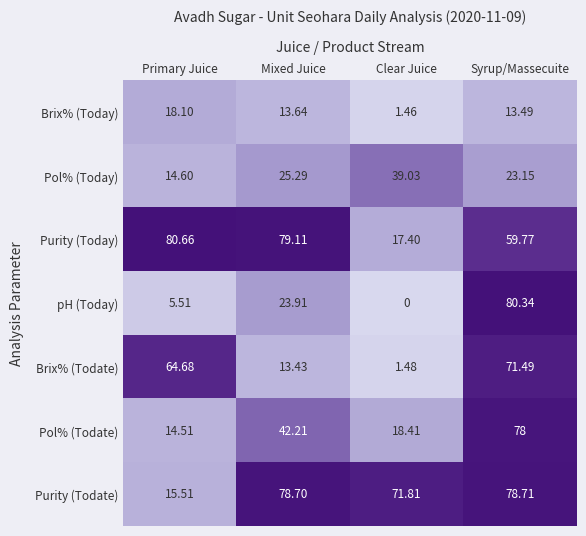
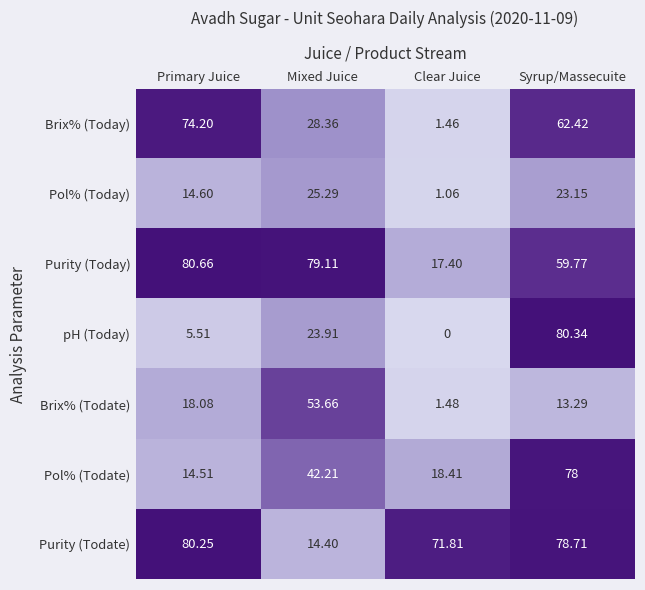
  {
    "Brix% (Today)": {
-     "Primary Juice": 18.10,
-     "Mixed Juice": 13.64,
+     "Primary Juice": 74.20,
+     "Mixed Juice": 28.36,
      "Clear Juice": 1.46,
-     "Syrup/Massecuite": 13.49
+     "Syrup/Massecuite": 62.42
    },
    "Pol% (Today)": {
      "Primary Juice": 14.60,
      "Mixed Juice": 25.29,
-     "Clear Juice": 39.03,
+     "Clear Juice": 1.06,
      "Syrup/Massecuite": 23.15
    },
    "Purity (Today)": {
      "Primary Juice": 80.66,
      "Mixed Juice": 79.11,
      "Clear Juice": 17.40,
      "Syrup/Massecuite": 59.77
    },
    "pH (Today)": {
      "Primary Juice": 5.51,
      "Mixed Juice": 23.91,
      "Clear Juice": 0,
      "Syrup/Massecuite": 80.34
    },
    "Brix% (Todate)": {
-     "Primary Juice": 64.68,
-     "Mixed Juice": 13.43,
+     "Primary Juice": 18.08,
+     "Mixed Juice": 53.66,
      "Clear Juice": 1.48,
-     "Syrup/Massecuite": 71.49
+     "Syrup/Massecuite": 13.29
    },
    "Pol% (Todate)": {
      "Primary Juice": 14.51,
      "Mixed Juice": 42.21,
      "Clear Juice": 18.41,
      "Syrup/Massecuite": 78
    },
    "Purity (Todate)": {
-     "Primary Juice": 15.51,
-     "Mixed Juice": 78.70,
+     "Primary Juice": 80.25,
+     "Mixed Juice": 14.40,
      "Clear Juice": 71.81,
      "Syrup/Massecuite": 78.71
    }
  }
